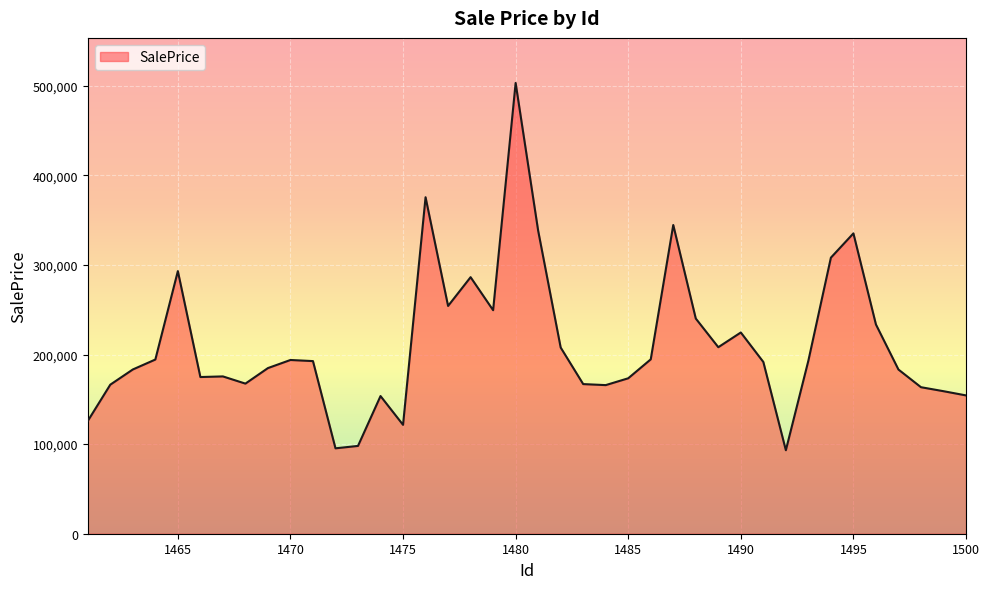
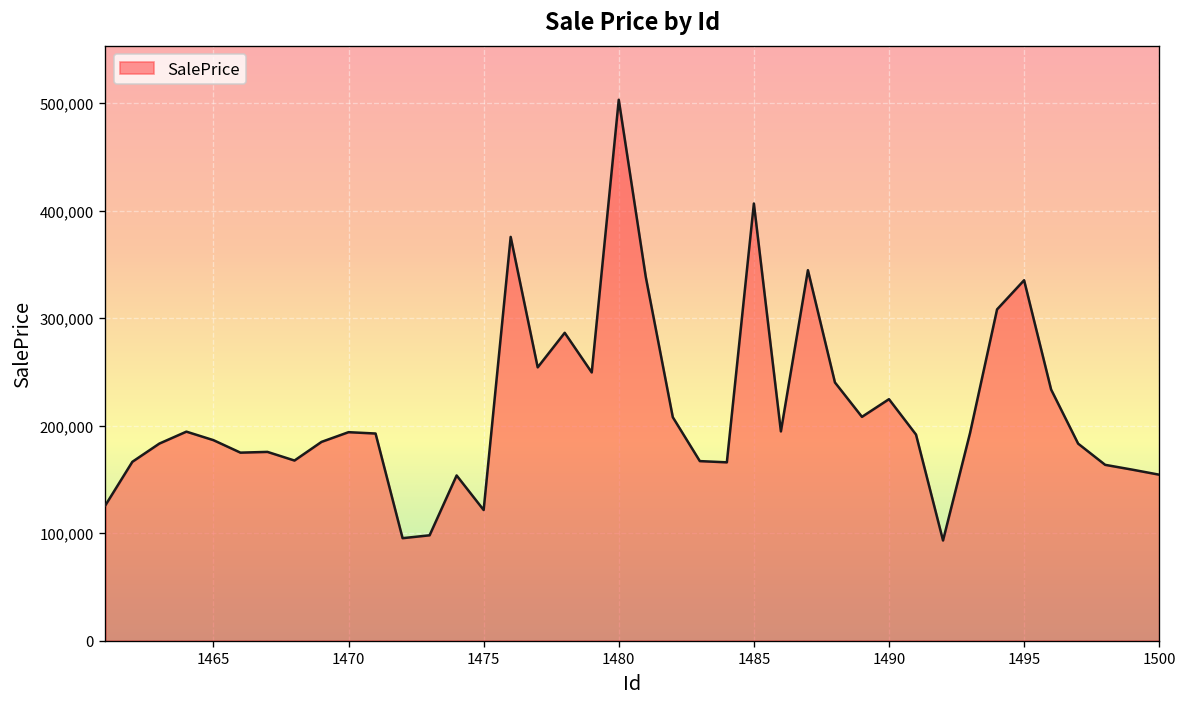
  {
-   "1465": "290,000",
+   "1465": "190,000",
    "1470": "190,000",
    "1475": "120,000",
    "1480": "500,000",
-   "1485": "170,000",
+   "1485": "410,000",
    "1490": "220,000",
    "1495": "340,000",
    "1500": "150,000"
  }
